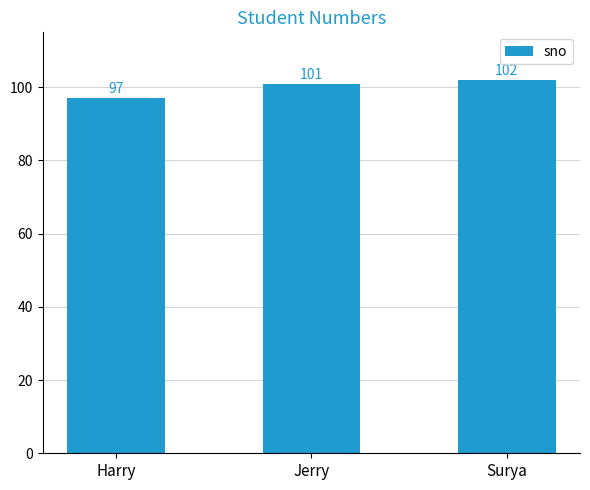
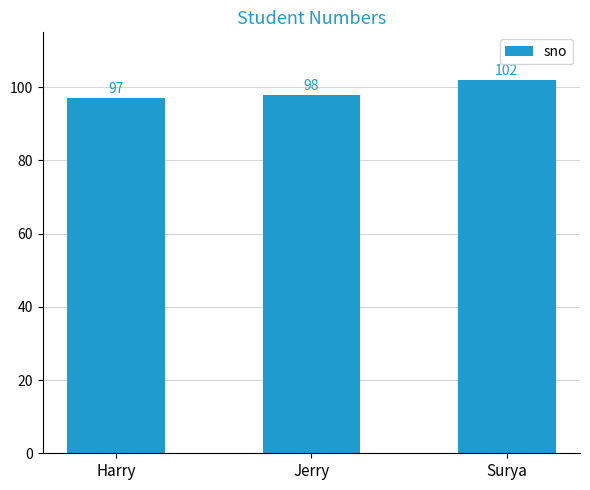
  {
    "Harry": 97,
-   "Jerry": 101
+   "Jerry": 98
  }
